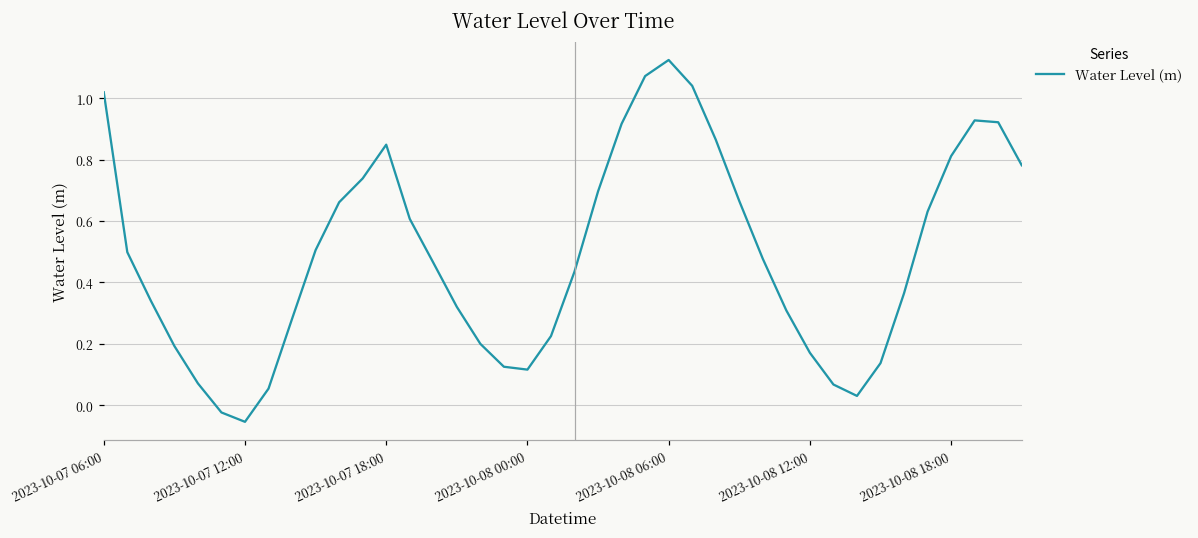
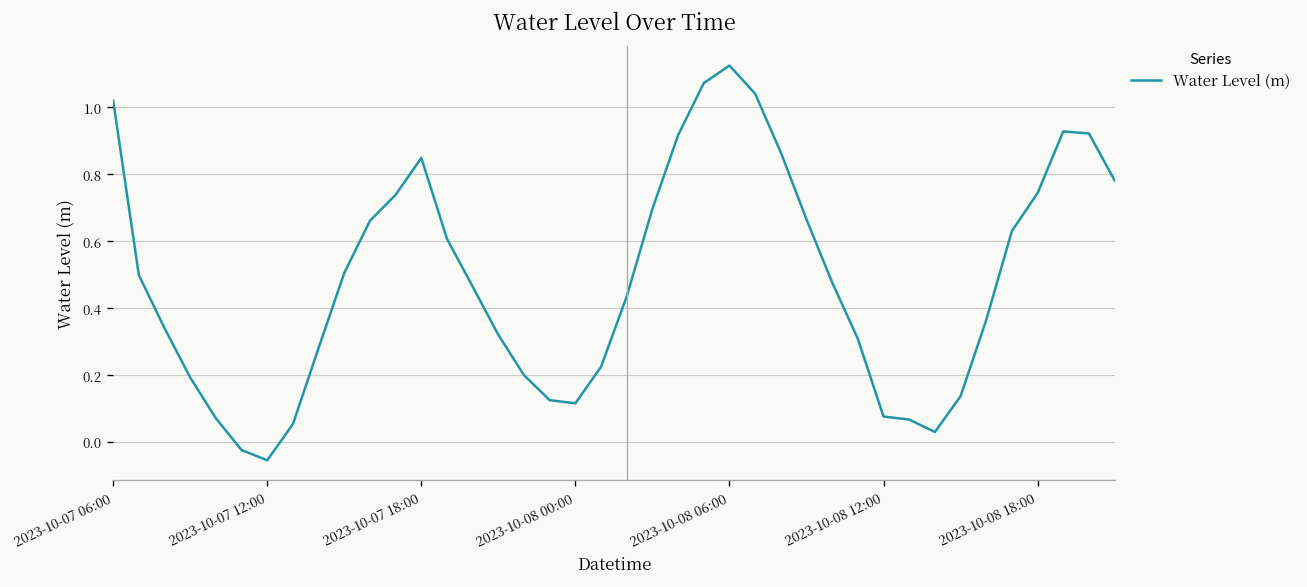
  {
    "2023-10-07 06:00": 1.02,
    "2023-10-07 12:00": -0.05,
    "2023-10-07 18:00": 0.85,
    "2023-10-08 00:00": 0.12,
    "2023-10-08 06:00": 1.12,
-   "2023-10-08 12:00": 0.17,
-   "2023-10-08 18:00": 0.81
+   "2023-10-08 12:00": 0.08,
+   "2023-10-08 18:00": 0.74
  }
